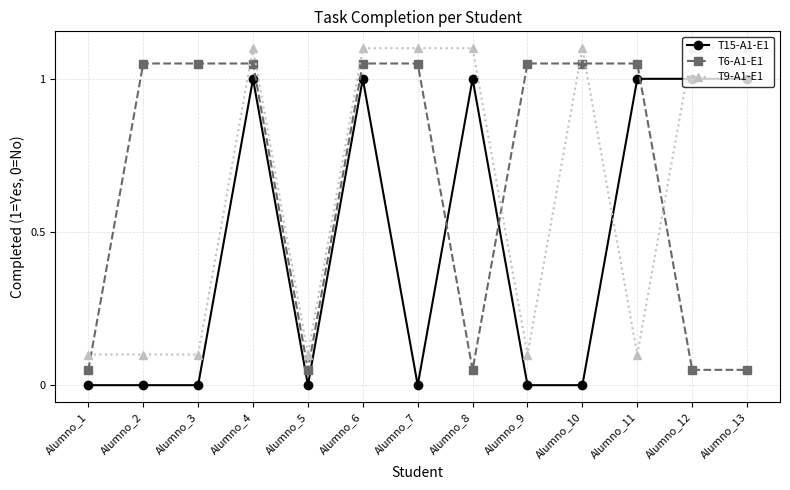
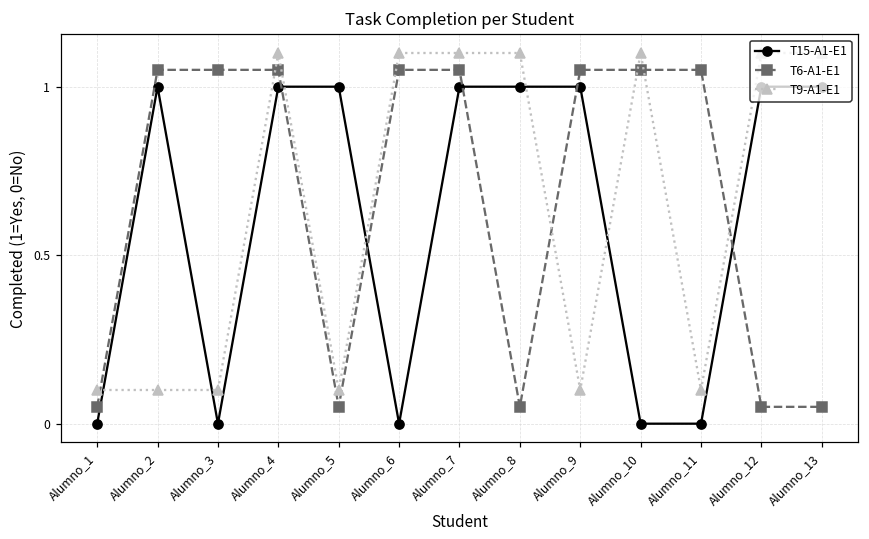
  {
    "T15-A1-E1": {
      "Alumno_1": 0,
-     "Alumno_2": 0,
+     "Alumno_2": 1,
      "Alumno_3": 0,
      "Alumno_4": 1,
-     "Alumno_5": 0,
-     "Alumno_6": 1,
-     "Alumno_7": 0,
+     "Alumno_5": 1,
+     "Alumno_6": 0,
+     "Alumno_7": 1,
      "Alumno_8": 1,
-     "Alumno_9": 0,
+     "Alumno_9": 1,
      "Alumno_10": 0,
-     "Alumno_11": 1
+     "Alumno_11": 0
    },
    "T6-A1-E1": {
      "Alumno_1": 0.05,
      "Alumno_2": 1.05,
      "Alumno_3": 1.05,
      "Alumno_4": 1.05,
      "Alumno_5": 0.05,
      "Alumno_6": 1.05,
      "Alumno_7": 1.05,
      "Alumno_8": 0.05,
      "Alumno_9": 1.05,
      "Alumno_10": 1.05,
      "Alumno_11": 1.05,
      "Alumno_12": 0.05,
      "Alumno_13": 0.05
    },
    "T9-A1-E1": {
      "Alumno_1": 0.10,
      "Alumno_2": 0.10,
      "Alumno_3": 0.10,
      "Alumno_4": 1.10,
      "Alumno_5": 0.10,
      "Alumno_6": 1.10,
      "Alumno_7": 1.10,
      "Alumno_8": 1.10,
      "Alumno_9": 0.10,
      "Alumno_10": 1.10,
      "Alumno_11": 0.10
    }
  }
